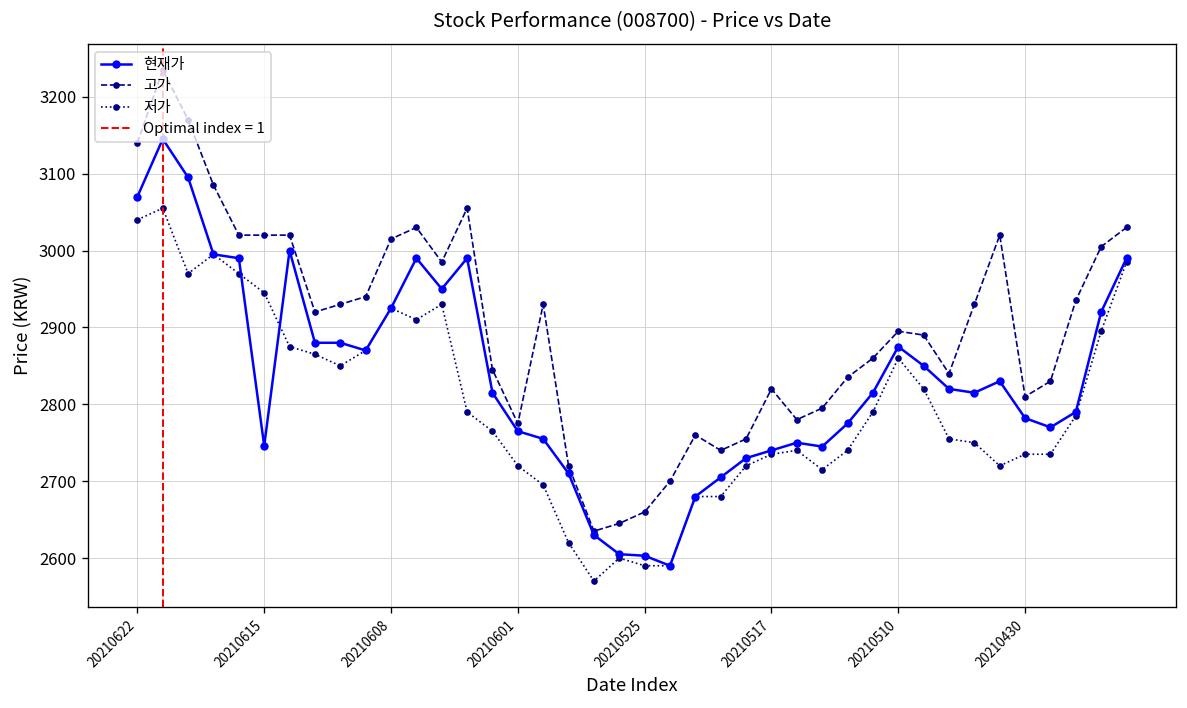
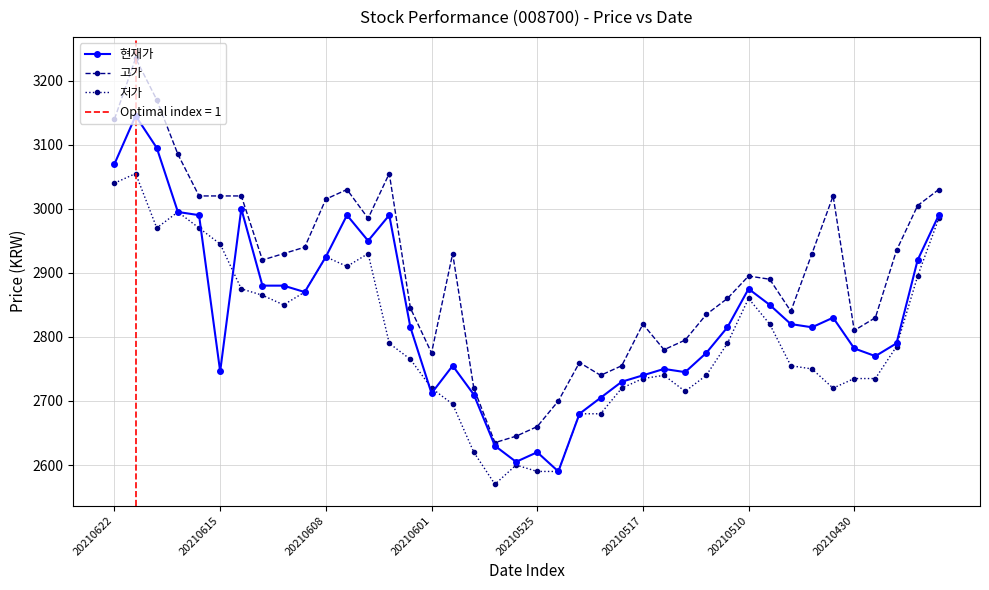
  {
    "현재가": {
      "20210622": 3070,
      "20210615": 2750,
-     "20210601": 2770,
-     "20210525": 2600,
+     "20210601": 2710,
+     "20210525": 2620,
      "20210517": 2740,
      "20210510": 2880,
      "20210430": 2780
    }
  }
